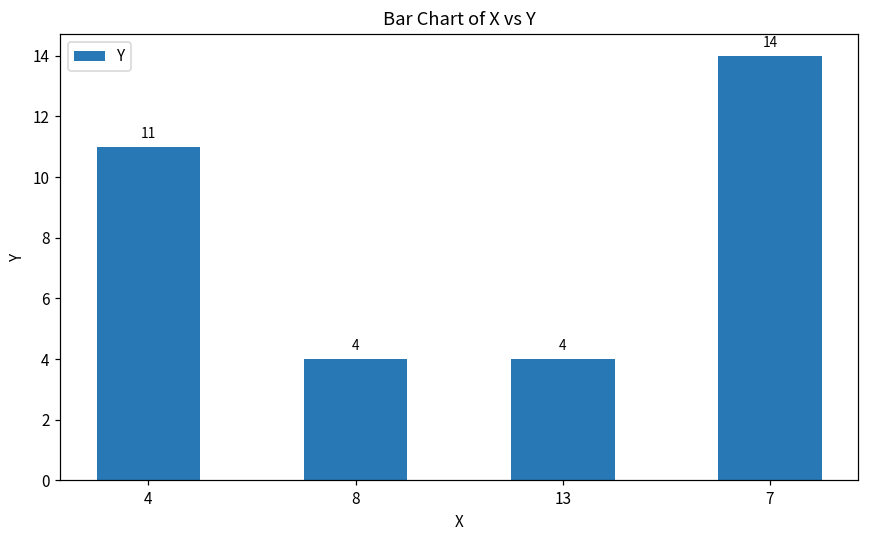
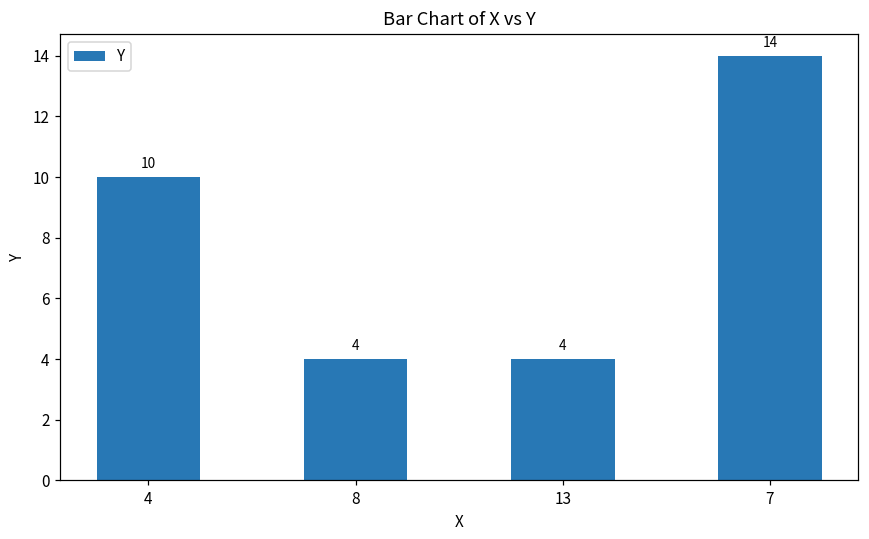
  {
-   "4": 11,
+   "4": 10,
    "8": 4,
    "13": 4,
    "7": 14
  }
